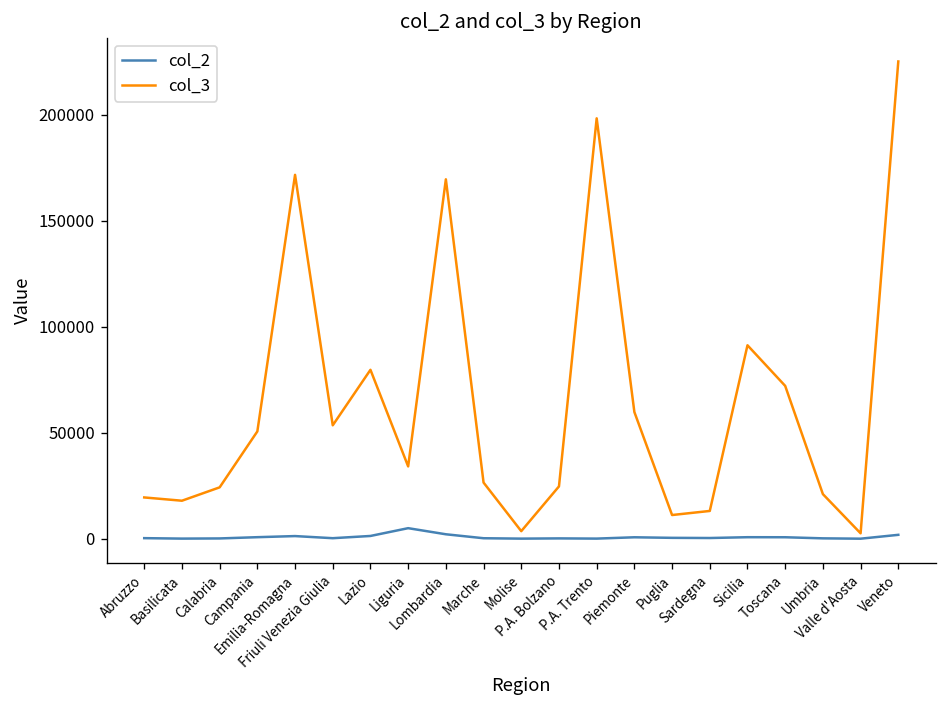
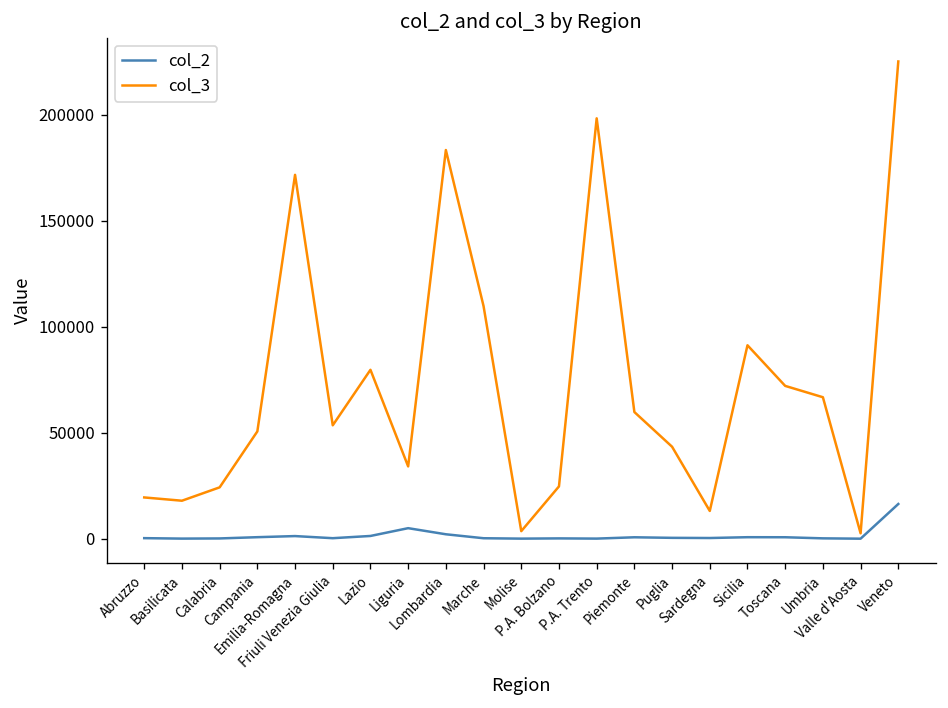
  {
    "col_2": {
      "Abruzzo": 0,
      "Basilicata": 0,
      "Calabria": 0,
      "Campania": 1000,
      "Emilia-Romagna": 1000,
      "Friuli Venezia Giulia": 0,
      "Lazio": 1000,
      "Liguria": 5000,
      "Lombardia": 2000,
      "Marche": 0,
      "Molise": 0,
      "P.A. Bolzano": 0,
      "P.A. Trento": 0,
      "Piemonte": 1000,
      "Puglia": 0,
      "Sardegna": 0,
      "Sicilia": 1000,
      "Toscana": 1000,
      "Umbria": 0,
      "Valle d'Aosta": 0,
-     "Veneto": 2000
+     "Veneto": 16000
    },
    "col_3": {
      "Abruzzo": 19000,
      "Basilicata": 18000,
      "Calabria": 24000,
      "Campania": 51000,
      "Emilia-Romagna": 172000,
      "Friuli Venezia Giulia": 54000,
      "Lazio": 80000,
      "Liguria": 34000,
-     "Lombardia": 170000,
-     "Marche": 27000,
+     "Lombardia": 183000,
+     "Marche": 110000,
      "Molise": 4000,
      "P.A. Bolzano": 25000,
      "P.A. Trento": 198000,
      "Piemonte": 60000,
-     "Puglia": 11000,
+     "Puglia": 43000,
      "Sardegna": 13000,
      "Sicilia": 91000,
      "Toscana": 72000,
-     "Umbria": 21000,
+     "Umbria": 67000,
      "Valle d'Aosta": 3000,
      "Veneto": 225000
    }
  }
